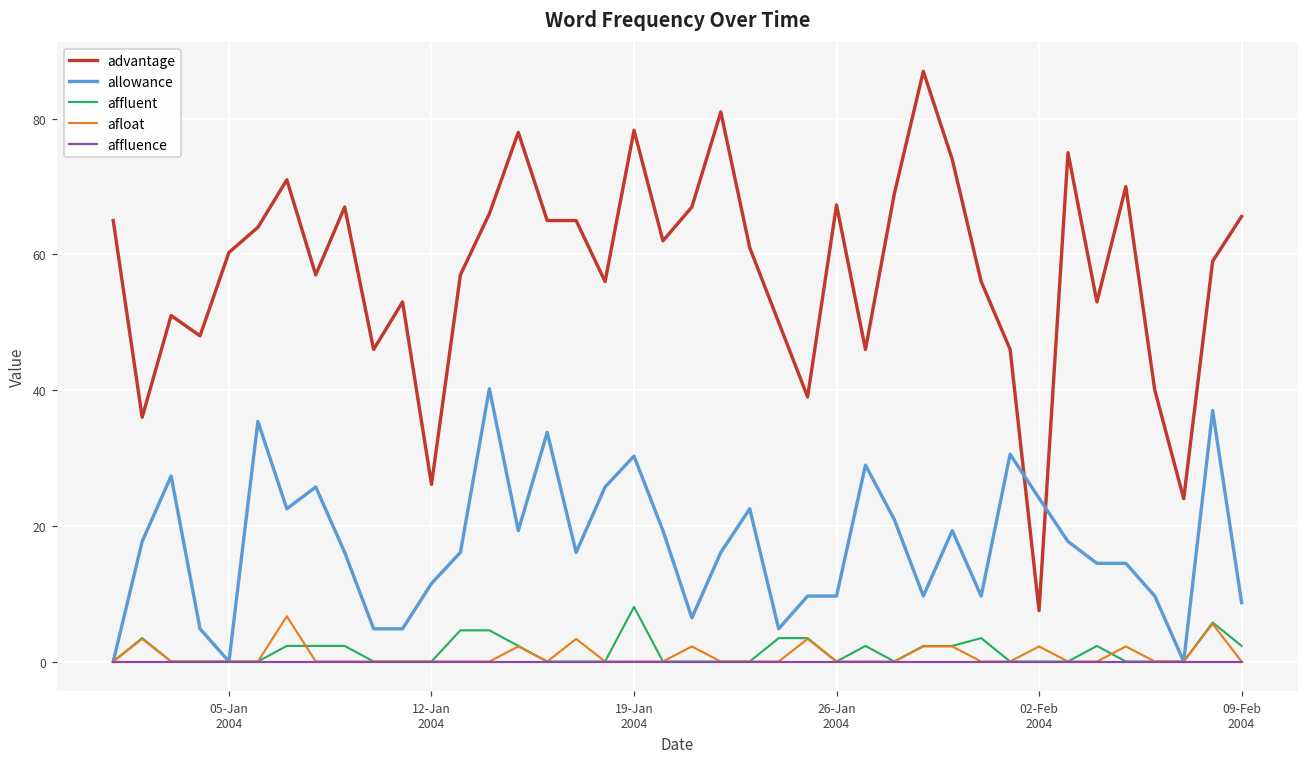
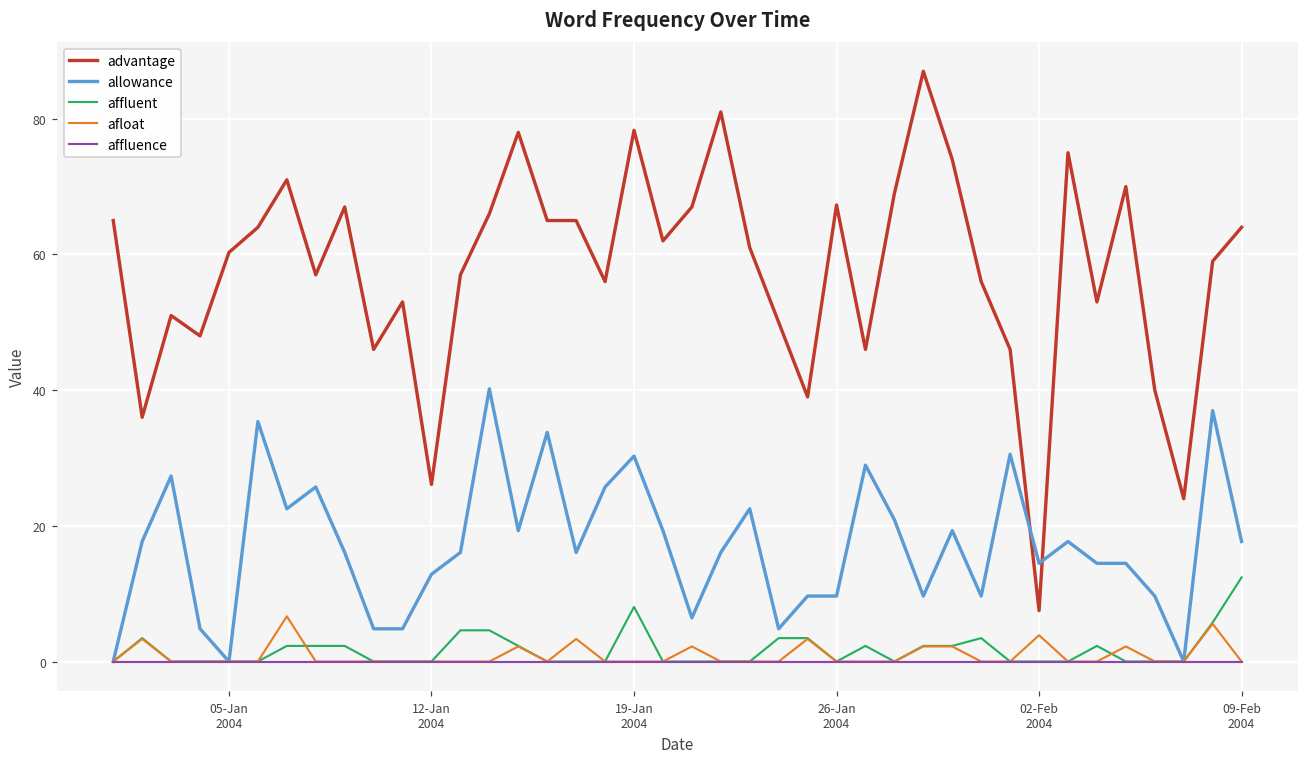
  {
    "advantage": {
      "05-Jan 2004": 60,
      "12-Jan 2004": 26,
      "19-Jan 2004": 78,
      "26-Jan 2004": 67,
      "02-Feb 2004": 8,
-     "09-Feb 2004": 66
+     "09-Feb 2004": 64
    },
    "allowance": {
-     "12-Jan 2004": 12,
+     "12-Jan 2004": 13,
      "19-Jan 2004": 30,
      "26-Jan 2004": 10,
-     "02-Feb 2004": 24,
-     "09-Feb 2004": 9
+     "02-Feb 2004": 14,
+     "09-Feb 2004": 18
    },
    "affluent": {
      "19-Jan 2004": 8,
-     "09-Feb 2004": 2
+     "09-Feb 2004": 12
    },
    "afloat": {
-     "02-Feb 2004": 2
+     "02-Feb 2004": 4
    }
  }
